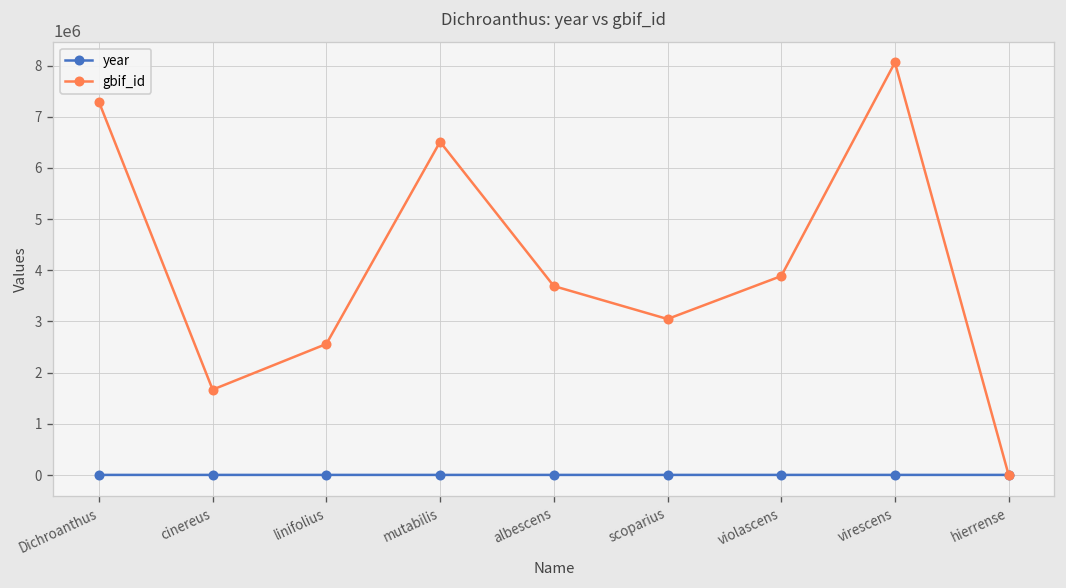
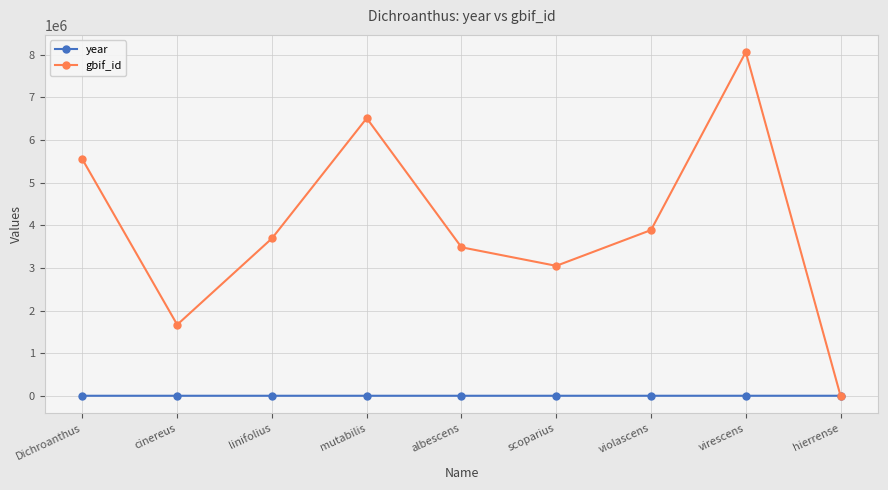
  {
    "year": {
      "Dichroanthus": 0,
      "cinereus": 0,
      "linifolius": 0,
      "mutabilis": 0,
      "albescens": 0,
      "scoparius": 0,
      "violascens": 0,
      "virescens": 0
    },
    "gbif_id": {
-     "Dichroanthus": 7300000,
+     "Dichroanthus": 5500000,
      "cinereus": 1700000,
-     "linifolius": 2600000,
+     "linifolius": 3700000,
      "mutabilis": 6500000,
-     "albescens": 3700000,
+     "albescens": 3500000,
      "scoparius": 3000000,
      "violascens": 3900000,
      "virescens": 8100000
    }
  }
